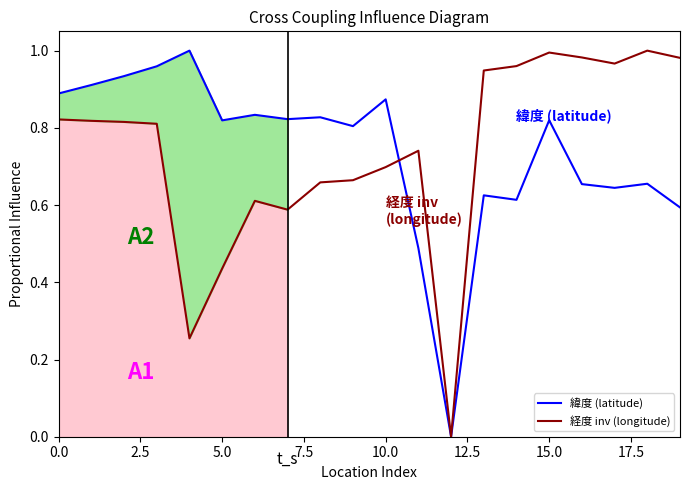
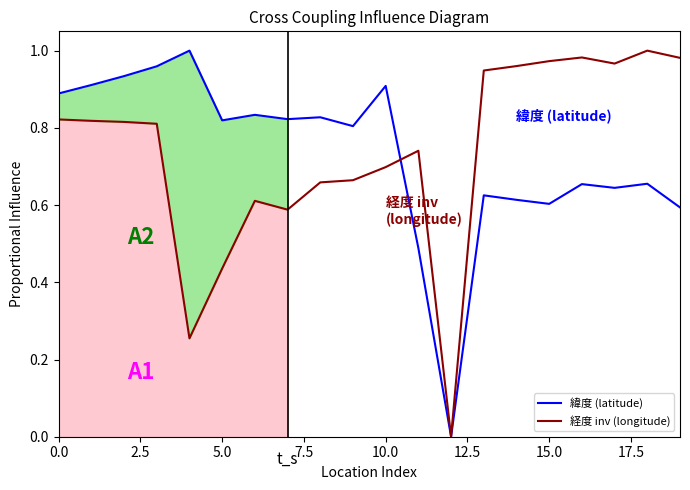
  {
    "緯度 (latitude)": {
-     "10.0": 0.87,
-     "15.0": 0.82
+     "10.0": 0.91,
+     "15.0": 0.60
    },
    "経度 inv (longitude)": {
      "0.0": 0.82,
      "5.0": 0.44,
      "10.0": 0.70,
-     "15.0": 1.00
+     "15.0": 0.97
    }
  }
